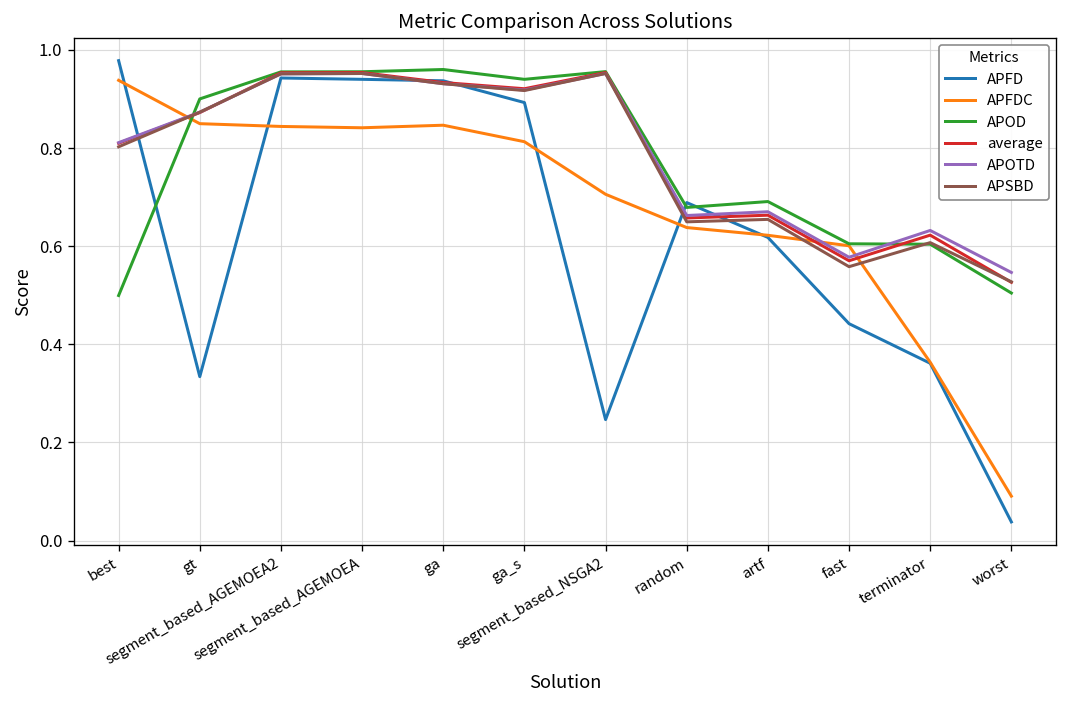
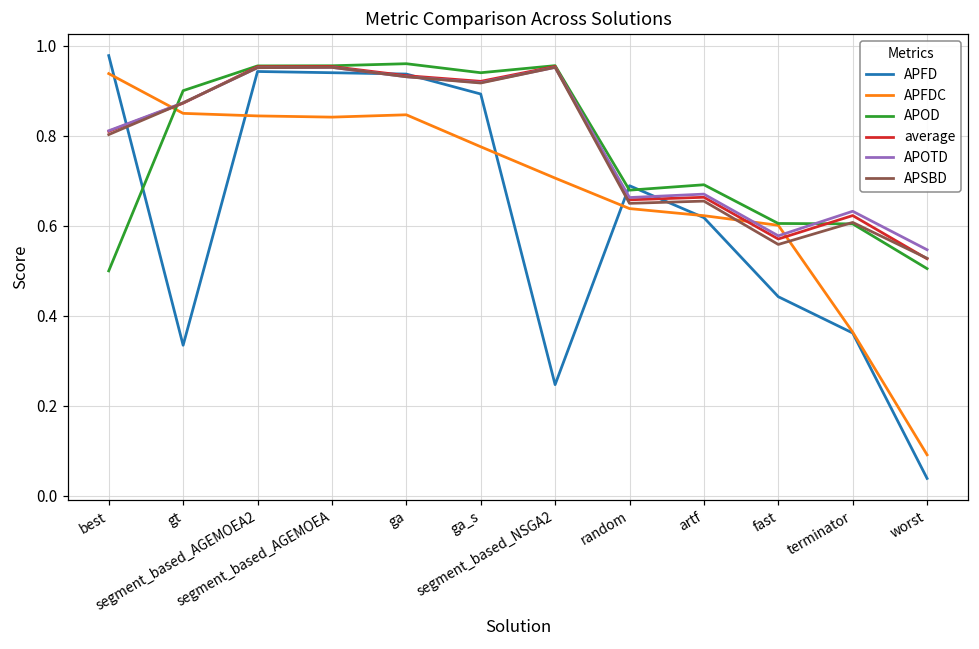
  {
    "APFD": {
      "best": 0.98,
      "gt": 0.33,
      "segment_based_AGEMOEA2": 0.94,
      "segment_based_AGEMOEA": 0.94,
      "ga_s": 0.89,
      "segment_based_NSGA2": 0.25,
      "random": 0.69,
      "fast": 0.44,
      "worst": 0.04
    },
    "APFDC": {
      "best": 0.94,
      "gt": 0.85,
      "segment_based_AGEMOEA2": 0.84,
      "segment_based_AGEMOEA": 0.84,
      "ga": 0.85,
-     "ga_s": 0.81,
+     "ga_s": 0.78,
      "segment_based_NSGA2": 0.71,
      "random": 0.64,
      "worst": 0.09
    },
    "APOD": {
      "best": 0.50,
      "gt": 0.90,
      "ga": 0.96,
      "ga_s": 0.94,
      "random": 0.68,
      "artf": 0.69,
      "worst": 0.50
    },
    "average": {
      "artf": 0.66,
      "fast": 0.57,
      "terminator": 0.62
    },
    "APOTD": {
      "artf": 0.67,
      "fast": 0.58,
      "terminator": 0.63,
      "worst": 0.55
    },
    "APSBD": {
      "best": 0.80,
      "random": 0.65,
      "artf": 0.65,
      "fast": 0.56
    }
  }
